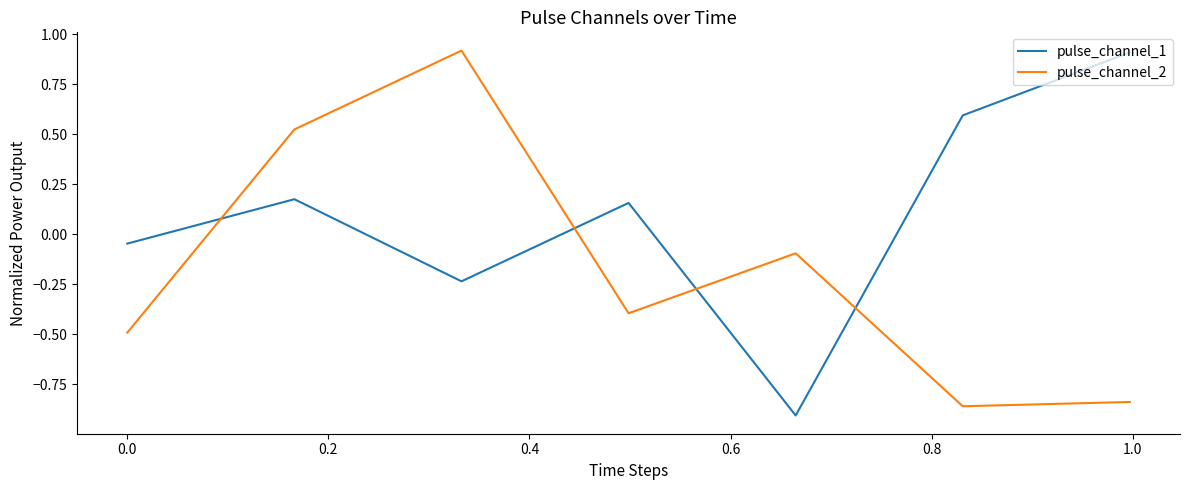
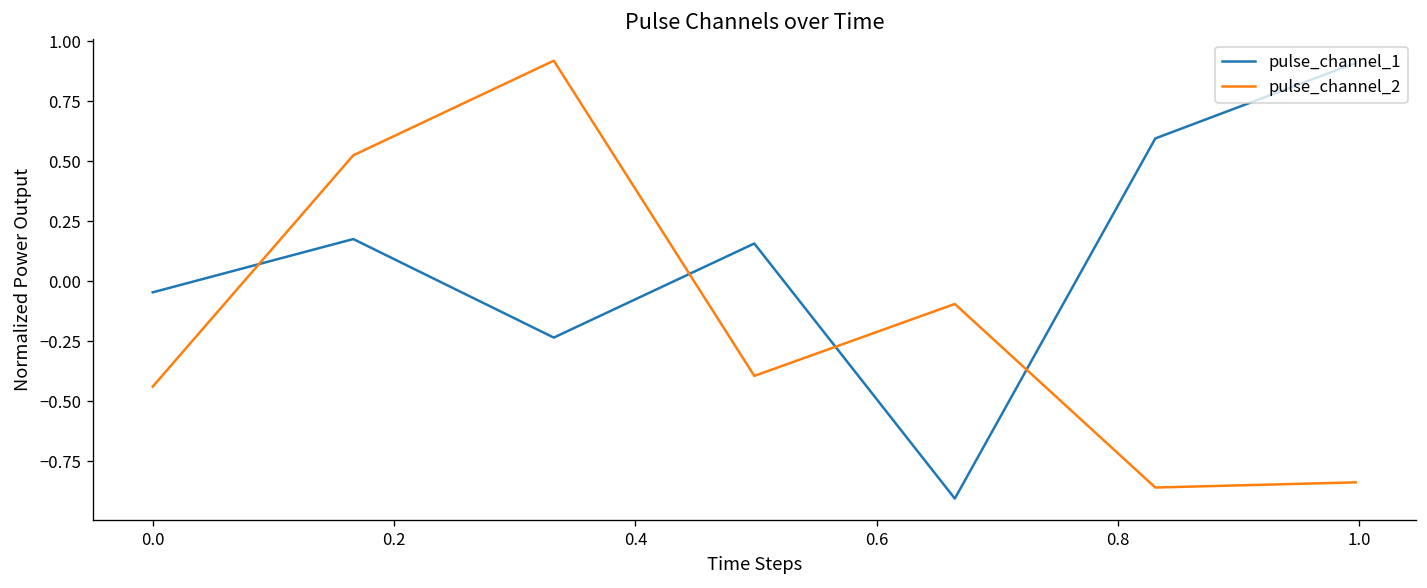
  {
    "pulse_channel_1": {
      "0.0": -0.05
    },
    "pulse_channel_2": {
-     "0.0": -0.49,
+     "0.0": -0.44,
      "1.0": -0.84
    }
  }
